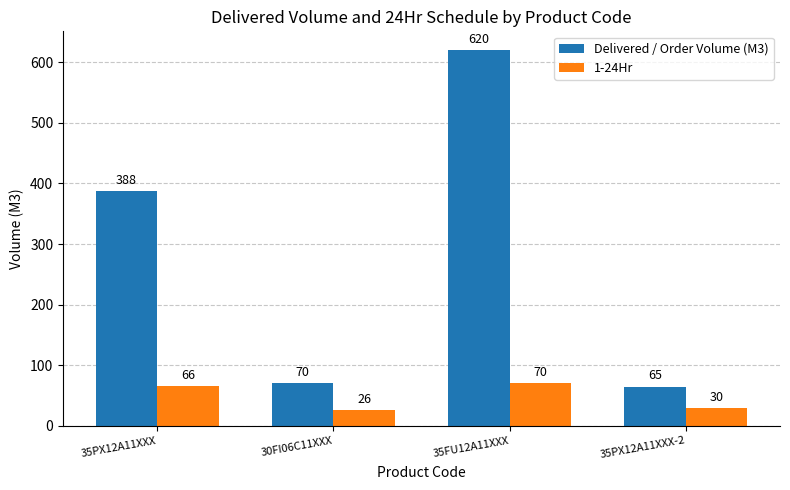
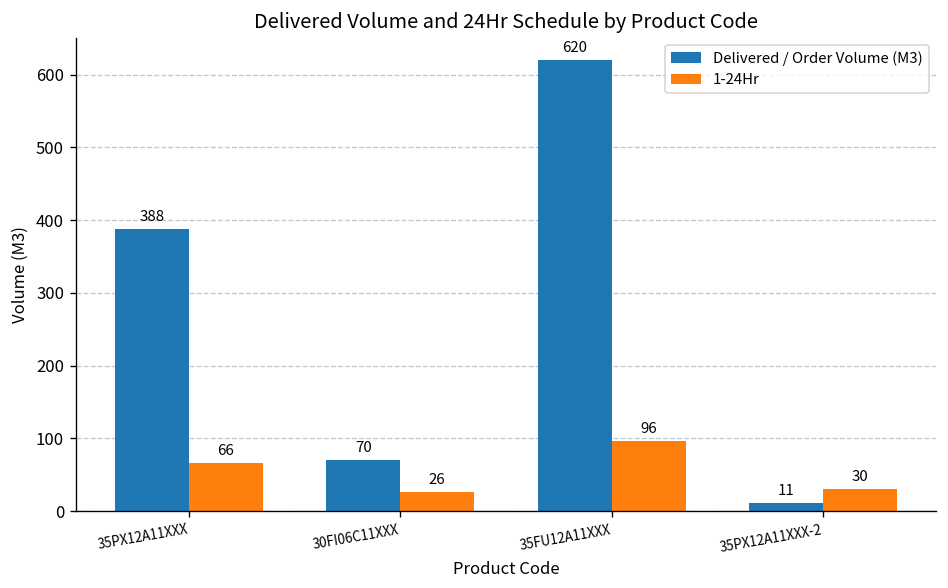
  {
    "Delivered / Order Volume (M3)": {
      "35PX12A11XXX": 388,
      "30FI06C11XXX": 70,
      "35FU12A11XXX": 620,
-     "35PX12A11XXX-2": 65
+     "35PX12A11XXX-2": 11
    },
    "1-24Hr": {
      "35PX12A11XXX": 66,
      "30FI06C11XXX": 26,
-     "35FU12A11XXX": 70,
+     "35FU12A11XXX": 96,
      "35PX12A11XXX-2": 30
    }
  }
